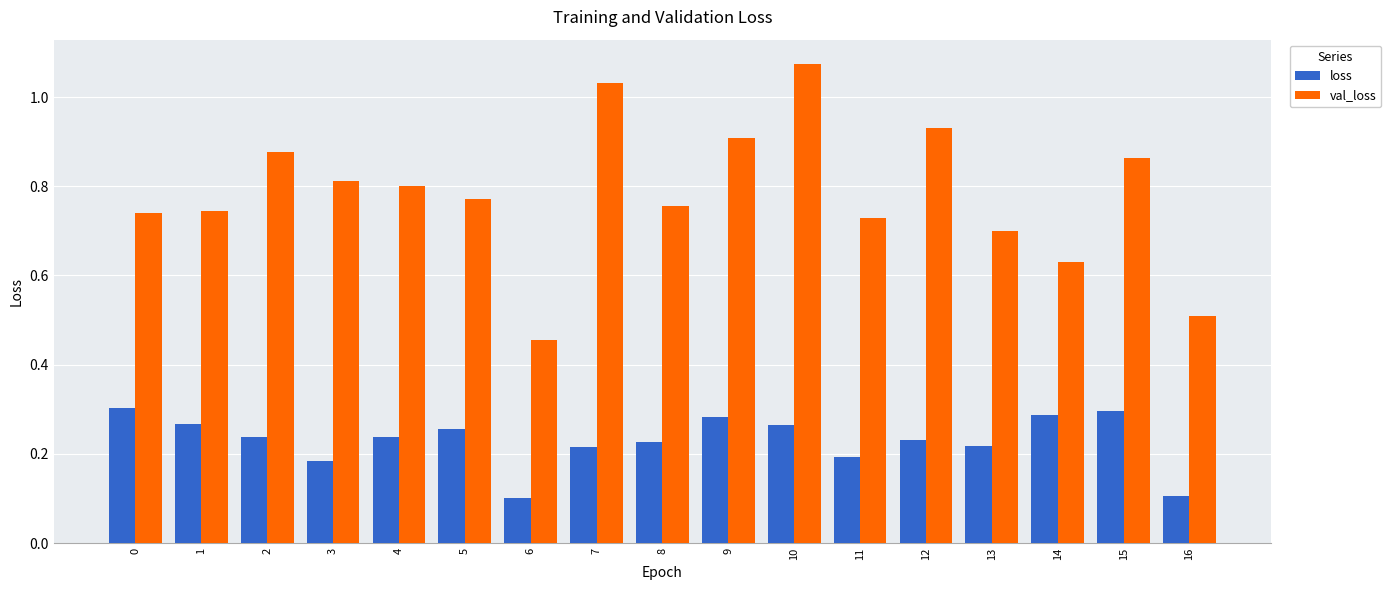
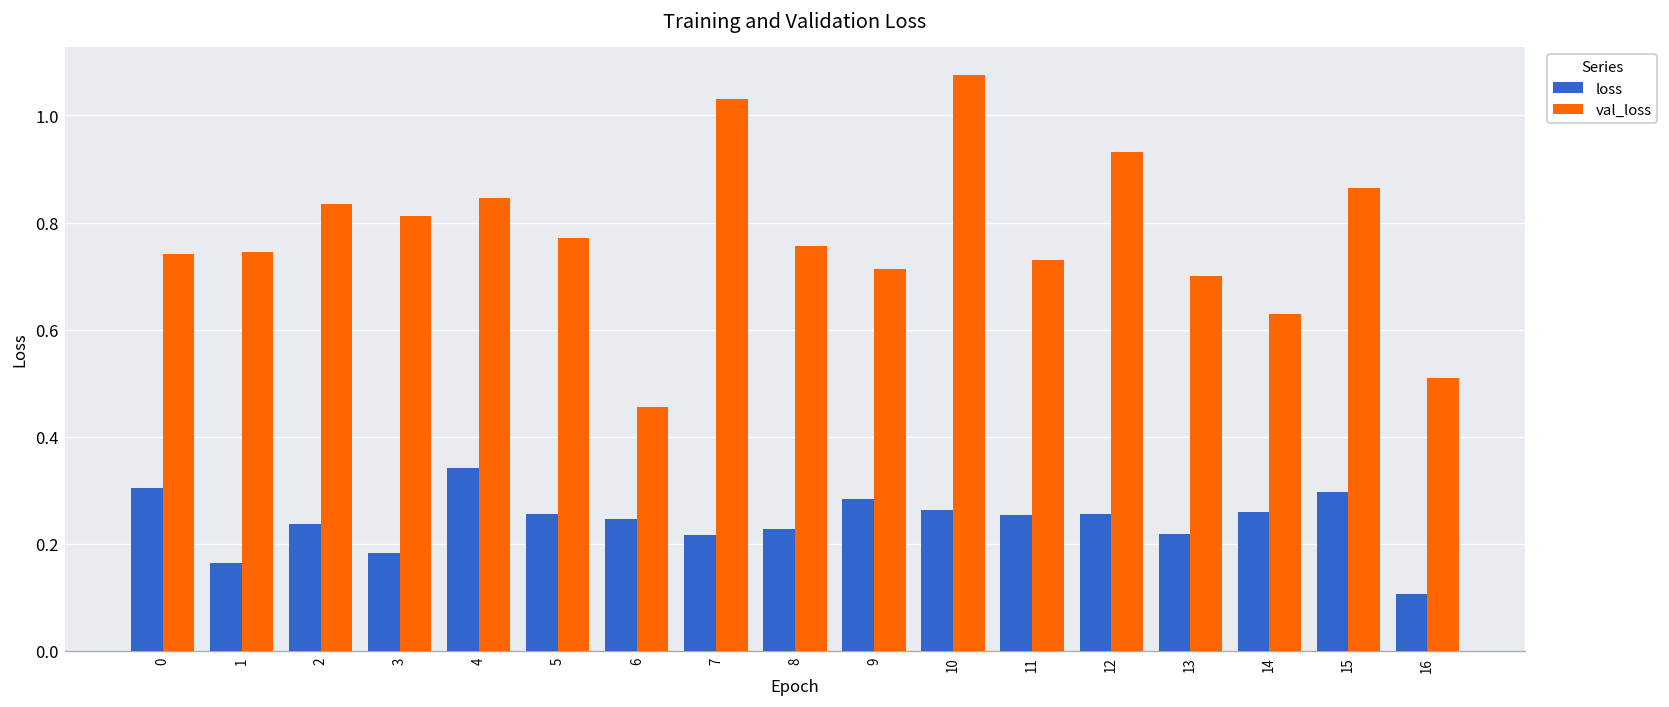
  {
    "loss": {
      "0": 0.30,
-     "1": 0.27,
+     "1": 0.16,
      "2": 0.24,
      "3": 0.18,
-     "4": 0.24,
+     "4": 0.34,
      "5": 0.26,
-     "6": 0.10,
+     "6": 0.25,
      "7": 0.22,
      "8": 0.23,
      "9": 0.28,
      "10": 0.26,
-     "11": 0.19,
-     "12": 0.23,
+     "11": 0.25,
+     "12": 0.26,
      "13": 0.22,
-     "14": 0.29,
+     "14": 0.26,
      "15": 0.30,
      "16": 0.11
    },
    "val_loss": {
      "0": 0.74,
      "1": 0.75,
-     "2": 0.88,
+     "2": 0.84,
      "3": 0.81,
-     "4": 0.80,
+     "4": 0.85,
      "5": 0.77,
      "6": 0.45,
      "7": 1.03,
      "8": 0.76,
-     "9": 0.91,
+     "9": 0.71,
      "10": 1.07,
      "11": 0.73,
      "12": 0.93,
      "13": 0.70,
      "14": 0.63,
      "15": 0.86,
      "16": 0.51
    }
  }
